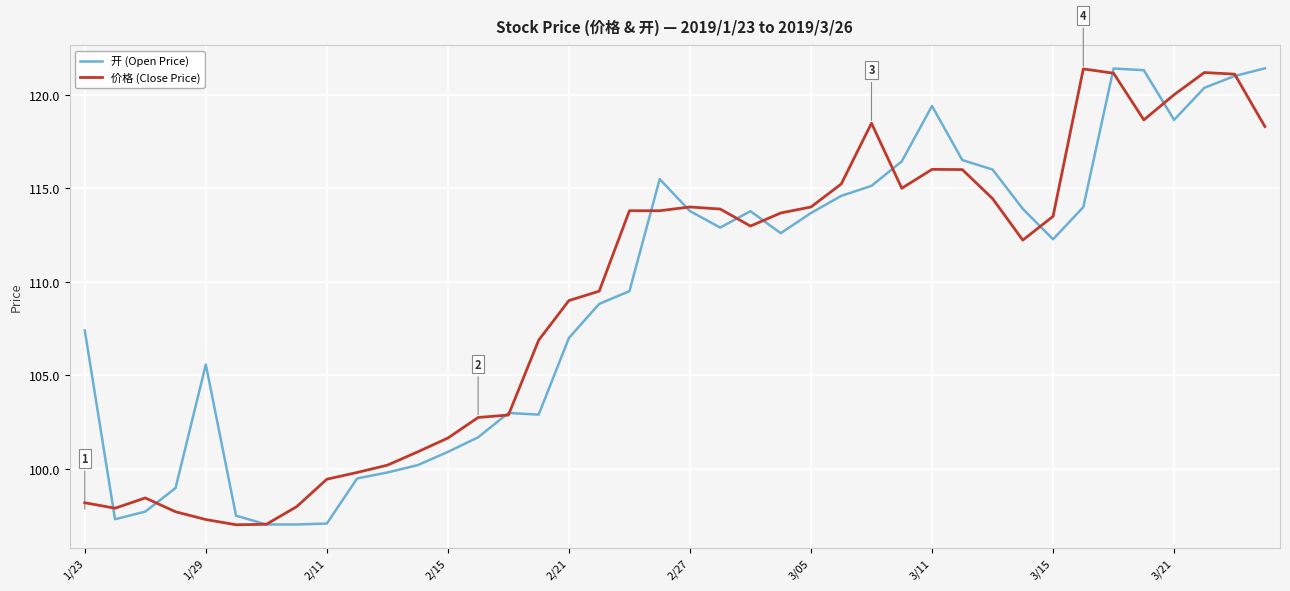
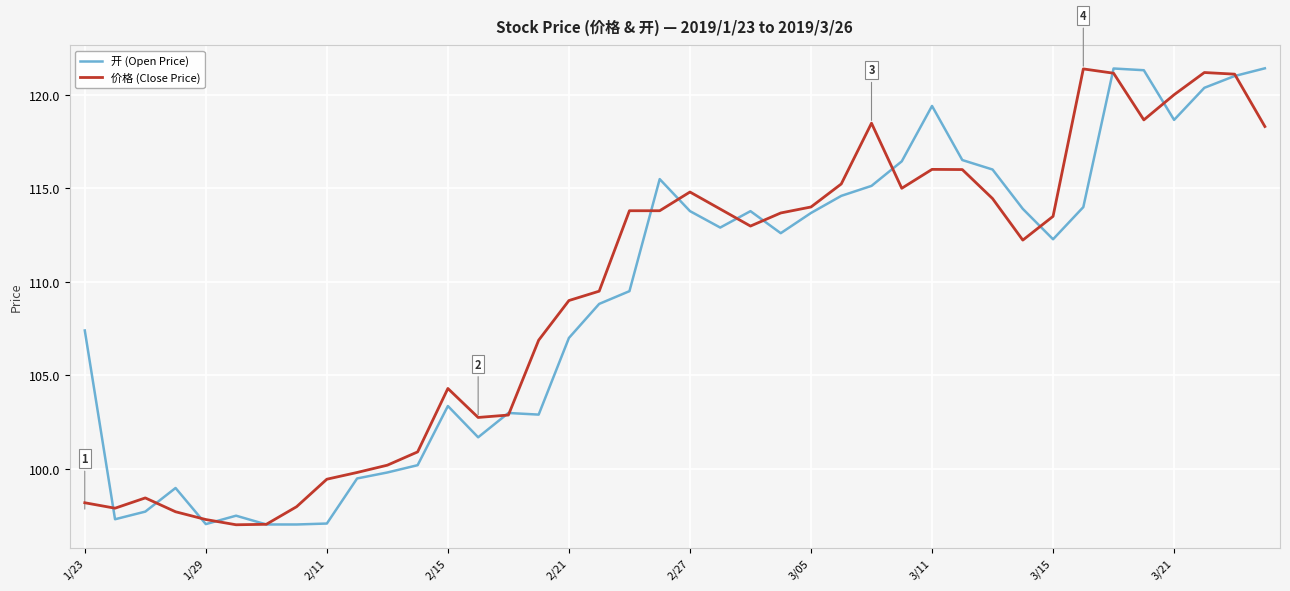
  {
    "开 (Open Price)": {
      "1/23": 107.4,
-     "1/29": 105.6,
+     "1/29": 97.1,
      "2/11": 97.1,
-     "2/15": 100.9,
+     "2/15": 103.4,
      "2/21": 107.0,
      "2/27": 113.8,
      "3/05": 113.7,
      "3/11": 119.4,
      "3/15": 112.3,
      "3/21": 118.7
    },
    "价格 (Close Price)": {
      "1/29": 97.3,
      "2/11": 99.5,
-     "2/15": 101.7,
+     "2/15": 104.3,
      "2/21": 109.0,
-     "2/27": 114.0,
+     "2/27": 114.8,
      "3/05": 114.0,
      "3/11": 116.0,
      "3/15": 113.5,
      "3/21": 120.0
    }
  }
